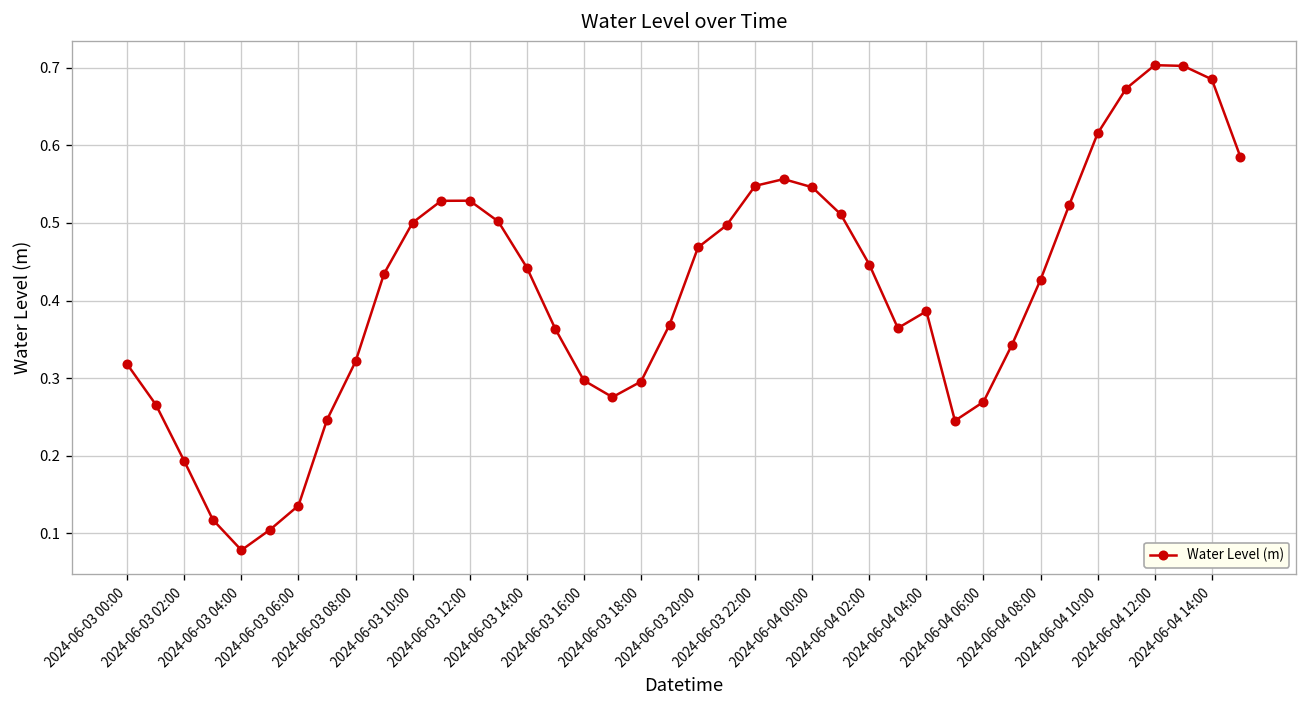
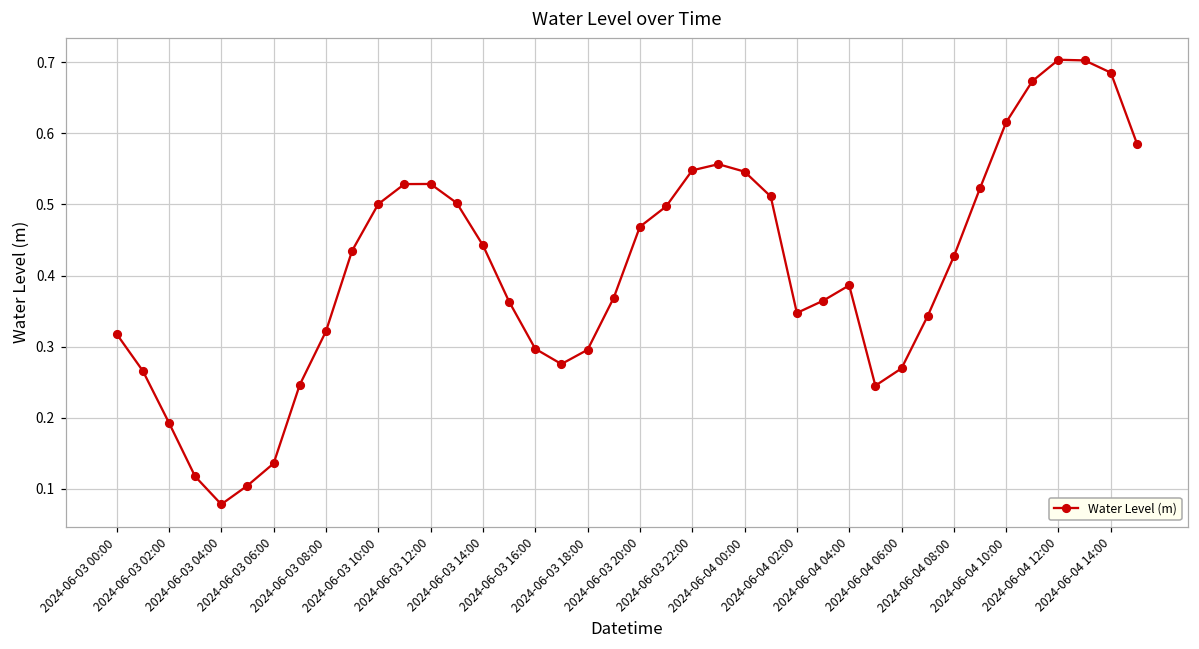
  {
    "2024-06-03 00:00": 0.32,
    "2024-06-03 02:00": 0.19,
    "2024-06-03 04:00": 0.08,
    "2024-06-03 06:00": 0.14,
    "2024-06-03 08:00": 0.32,
    "2024-06-03 10:00": 0.50,
    "2024-06-03 12:00": 0.53,
    "2024-06-03 14:00": 0.44,
    "2024-06-03 16:00": 0.30,
    "2024-06-03 18:00": 0.30,
    "2024-06-03 20:00": 0.47,
    "2024-06-03 22:00": 0.55,
    "2024-06-04 00:00": 0.55,
-   "2024-06-04 02:00": 0.45,
+   "2024-06-04 02:00": 0.35,
    "2024-06-04 04:00": 0.39,
    "2024-06-04 06:00": 0.27,
    "2024-06-04 08:00": 0.43,
    "2024-06-04 10:00": 0.62,
    "2024-06-04 12:00": 0.70,
    "2024-06-04 14:00": 0.69
  }
